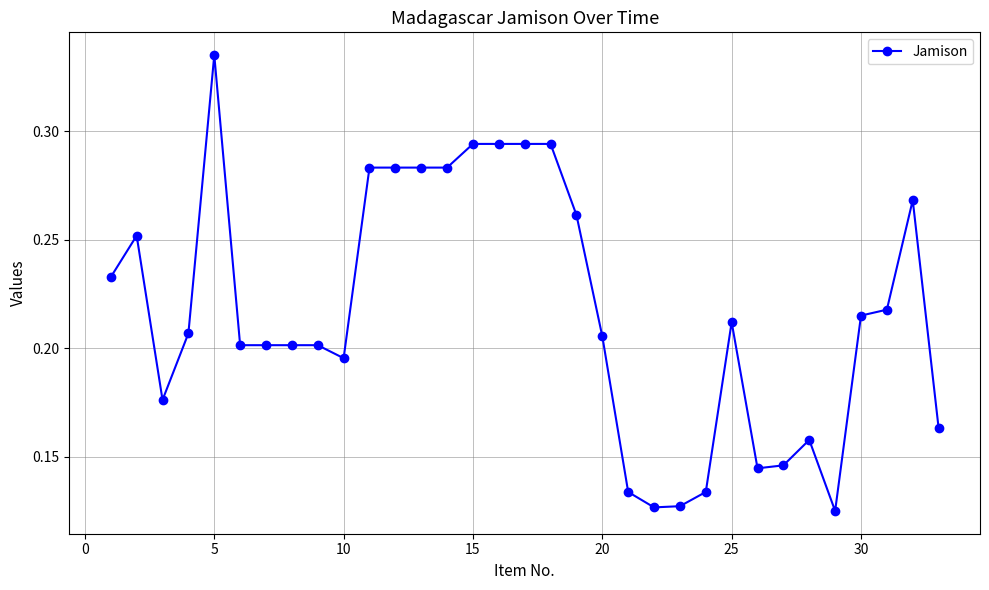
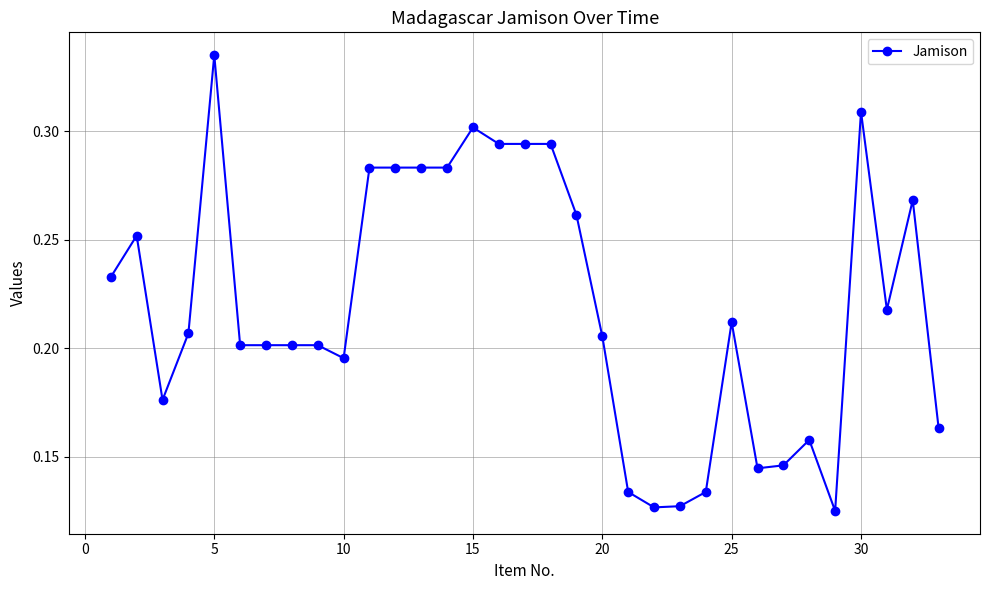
  {
    "5": 0.335,
    "10": 0.195,
-   "15": 0.294,
+   "15": 0.302,
    "20": 0.205,
    "25": 0.212,
-   "30": 0.215
+   "30": 0.309
  }
